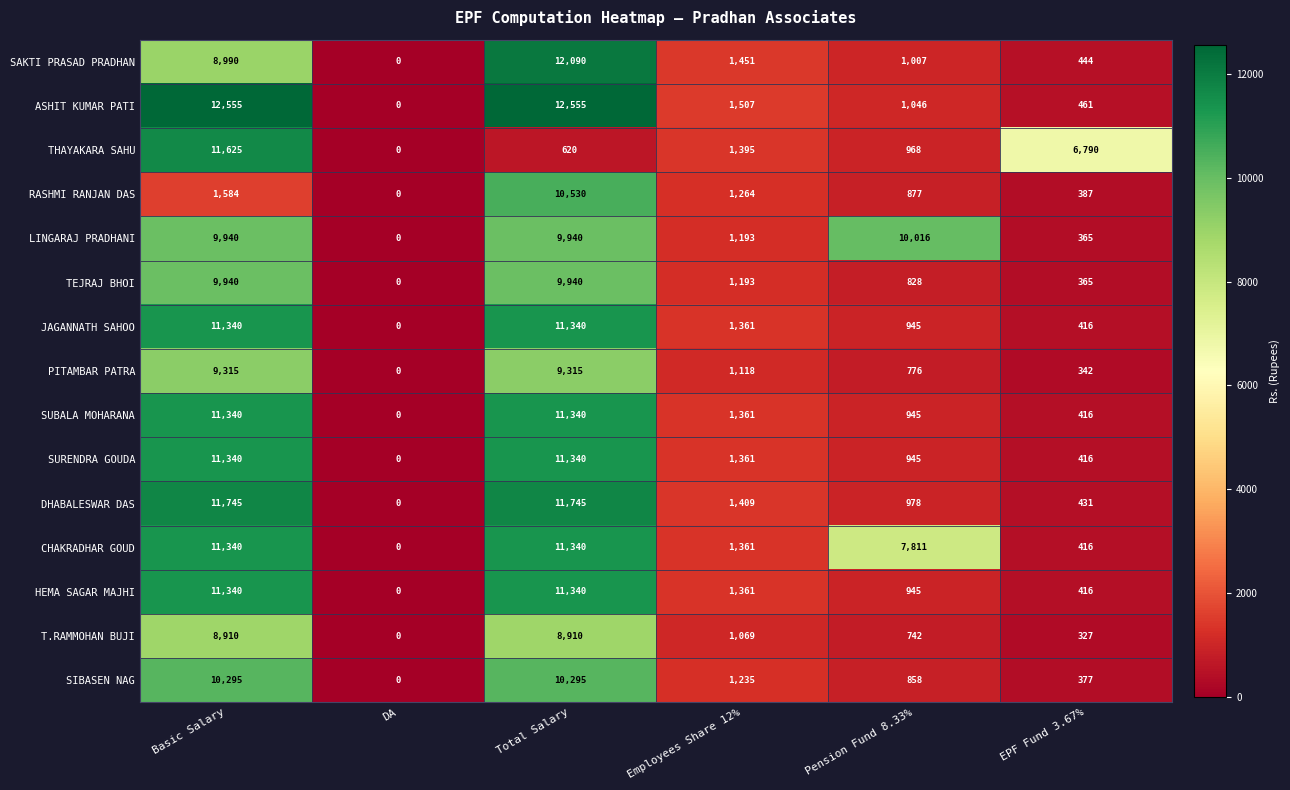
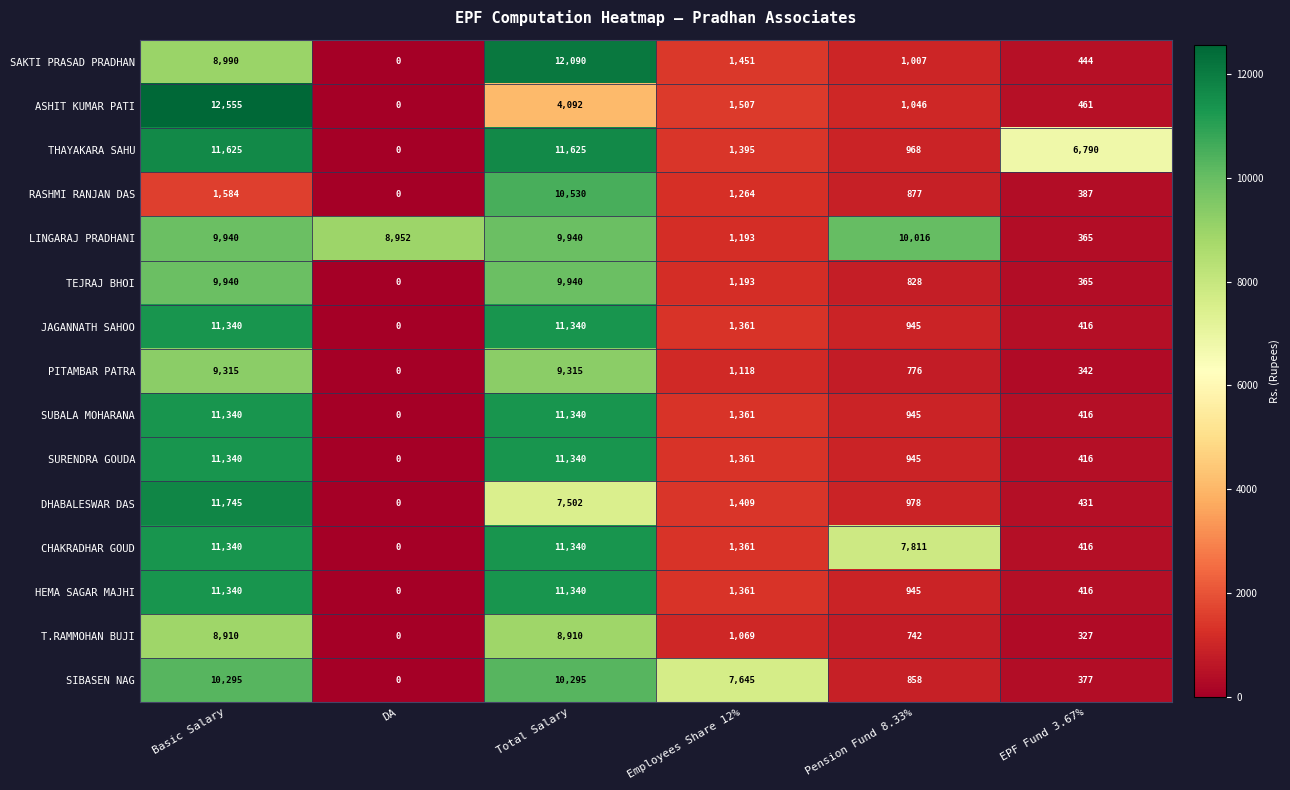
  {
    "SAKTI PRASAD PRADHAN": {
      "Basic Salary": "8,990",
      "DA": "0",
      "Total Salary": "12,090",
      "Employees Share 12%": "1,451",
      "Pension Fund 8.33%": "1,007",
      "EPF Fund 3.67%": "444"
    },
    "ASHIT KUMAR PATI": {
      "Basic Salary": "12,555",
      "DA": "0",
-     "Total Salary": "12,555",
+     "Total Salary": "4,092",
      "Employees Share 12%": "1,507",
      "Pension Fund 8.33%": "1,046",
      "EPF Fund 3.67%": "461"
    },
    "THAYAKARA SAHU": {
      "Basic Salary": "11,625",
      "DA": "0",
-     "Total Salary": "620",
+     "Total Salary": "11,625",
      "Employees Share 12%": "1,395",
      "Pension Fund 8.33%": "968",
      "EPF Fund 3.67%": "6,790"
    },
    "RASHMI RANJAN DAS": {
      "Basic Salary": "1,584",
      "DA": "0",
      "Total Salary": "10,530",
      "Employees Share 12%": "1,264",
      "Pension Fund 8.33%": "877",
      "EPF Fund 3.67%": "387"
    },
    "LINGARAJ PRADHANI": {
      "Basic Salary": "9,940",
-     "DA": "0",
+     "DA": "8,952",
      "Total Salary": "9,940",
      "Employees Share 12%": "1,193",
      "Pension Fund 8.33%": "10,016",
      "EPF Fund 3.67%": "365"
    },
    "TEJRAJ BHOI": {
      "Basic Salary": "9,940",
      "DA": "0",
      "Total Salary": "9,940",
      "Employees Share 12%": "1,193",
      "Pension Fund 8.33%": "828",
      "EPF Fund 3.67%": "365"
    },
    "JAGANNATH SAHOO": {
      "Basic Salary": "11,340",
      "DA": "0",
      "Total Salary": "11,340",
      "Employees Share 12%": "1,361",
      "Pension Fund 8.33%": "945",
      "EPF Fund 3.67%": "416"
    },
    "PITAMBAR PATRA": {
      "Basic Salary": "9,315",
      "DA": "0",
      "Total Salary": "9,315",
      "Employees Share 12%": "1,118",
      "Pension Fund 8.33%": "776",
      "EPF Fund 3.67%": "342"
    },
    "SUBALA MOHARANA": {
      "Basic Salary": "11,340",
      "DA": "0",
      "Total Salary": "11,340",
      "Employees Share 12%": "1,361",
      "Pension Fund 8.33%": "945",
      "EPF Fund 3.67%": "416"
    },
    "SURENDRA GOUDA": {
      "Basic Salary": "11,340",
      "DA": "0",
      "Total Salary": "11,340",
      "Employees Share 12%": "1,361",
      "Pension Fund 8.33%": "945",
      "EPF Fund 3.67%": "416"
    },
    "DHABALESWAR DAS": {
      "Basic Salary": "11,745",
      "DA": "0",
-     "Total Salary": "11,745",
+     "Total Salary": "7,502",
      "Employees Share 12%": "1,409",
      "Pension Fund 8.33%": "978",
      "EPF Fund 3.67%": "431"
    },
    "CHAKRADHAR GOUD": {
      "Basic Salary": "11,340",
      "DA": "0",
      "Total Salary": "11,340",
      "Employees Share 12%": "1,361",
      "Pension Fund 8.33%": "7,811",
      "EPF Fund 3.67%": "416"
    },
    "HEMA SAGAR MAJHI": {
      "Basic Salary": "11,340",
      "DA": "0",
      "Total Salary": "11,340",
      "Employees Share 12%": "1,361",
      "Pension Fund 8.33%": "945",
      "EPF Fund 3.67%": "416"
    },
    "T.RAMMOHAN BUJI": {
      "Basic Salary": "8,910",
      "DA": "0",
      "Total Salary": "8,910",
      "Employees Share 12%": "1,069",
      "Pension Fund 8.33%": "742",
      "EPF Fund 3.67%": "327"
    },
    "SIBASEN NAG": {
      "Basic Salary": "10,295",
      "DA": "0",
      "Total Salary": "10,295",
-     "Employees Share 12%": "1,235",
+     "Employees Share 12%": "7,645",
      "Pension Fund 8.33%": "858",
      "EPF Fund 3.67%": "377"
    }
  }
